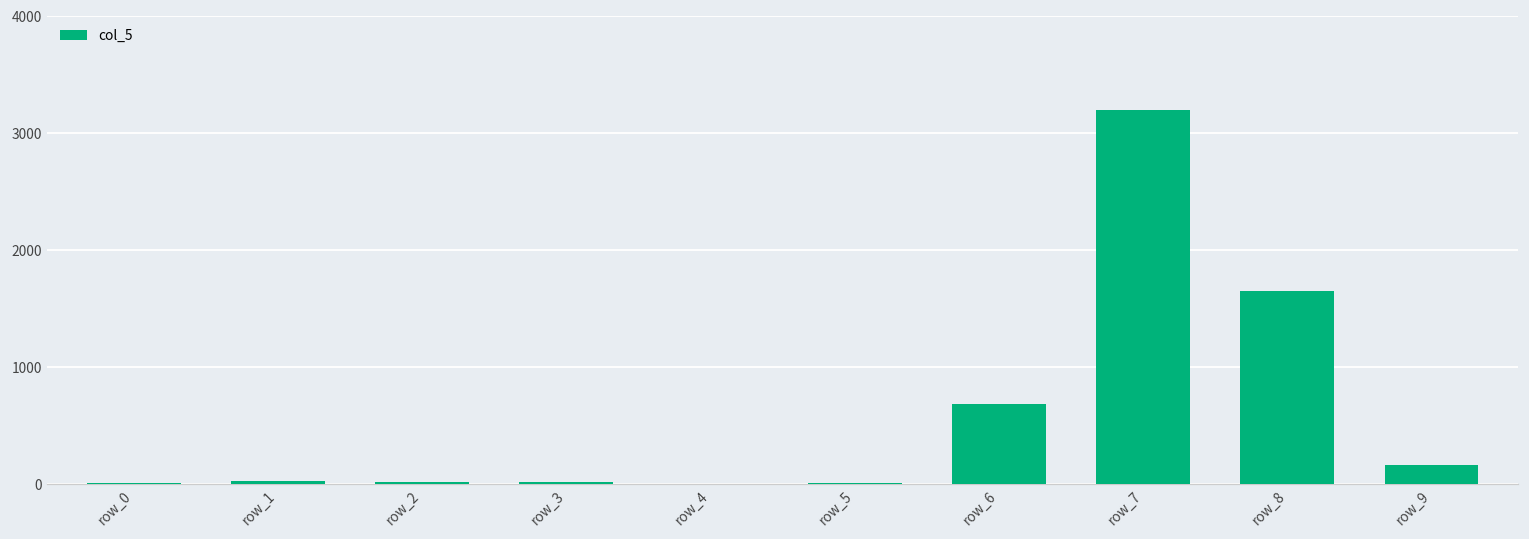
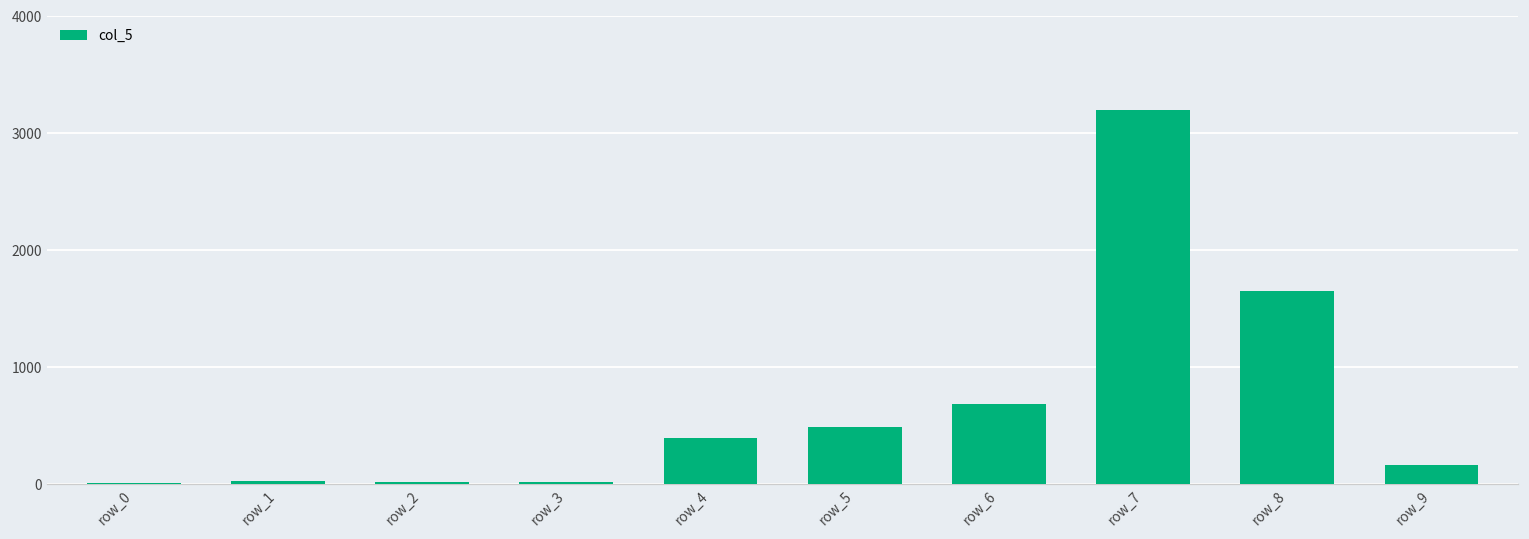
  {
    "row_1": 30,
-   "row_4": 0,
-   "row_5": 10,
+   "row_4": 400,
+   "row_5": 490,
    "row_6": 680,
    "row_7": 3200,
    "row_8": 1650,
    "row_9": 170
  }
